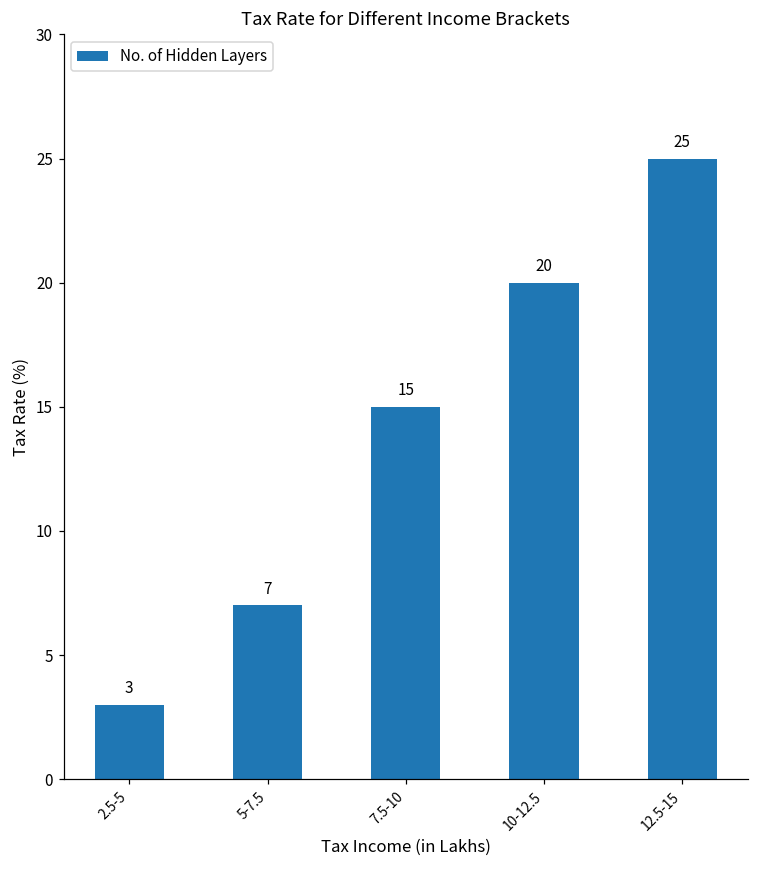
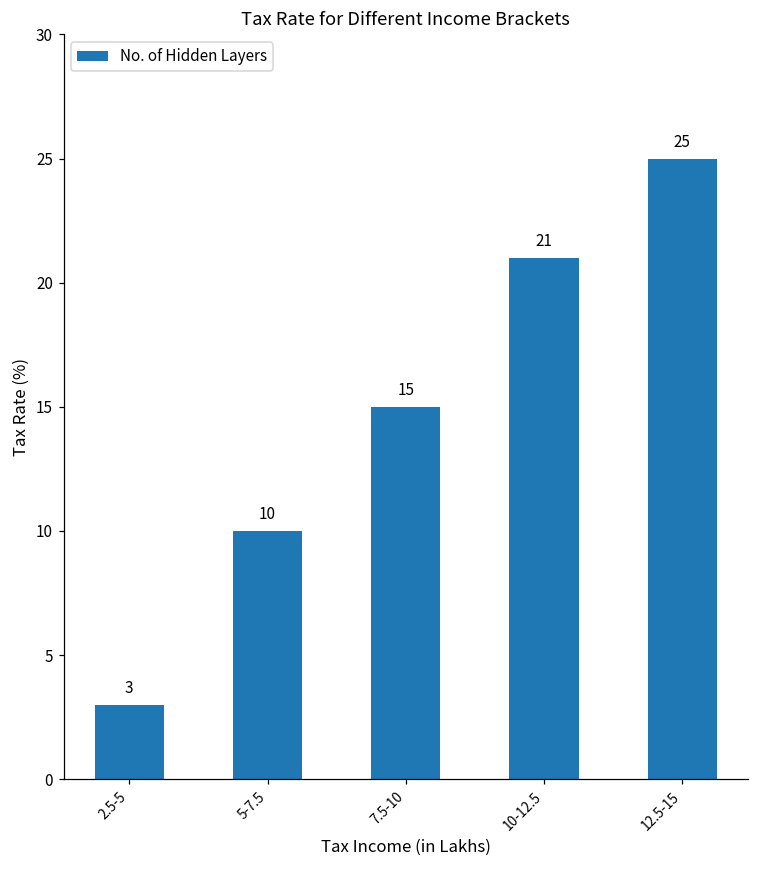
  {
    "2.5-5": 3,
-   "5-7.5": 7,
+   "5-7.5": 10,
    "7.5-10": 15,
-   "10-12.5": 20,
+   "10-12.5": 21,
    "12.5-15": 25
  }
